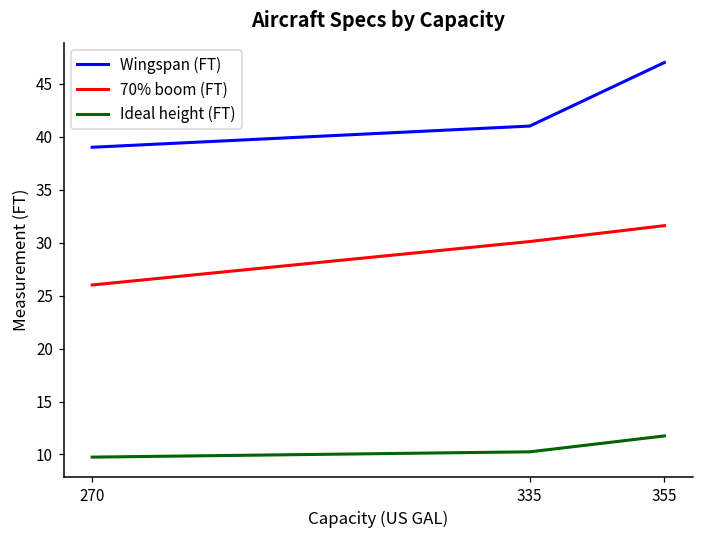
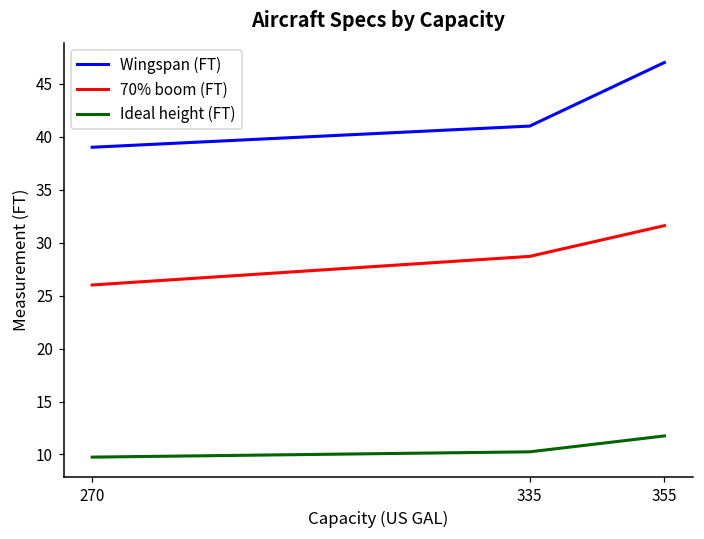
  {
    "Wingspan (FT)": {
      "270": 39,
      "335": 41,
      "355": 47
    },
    "70% boom (FT)": {
      "270": 26,
-     "335": 30,
+     "335": 29,
      "355": 32
    },
    "Ideal height (FT)": {
      "270": 10,
      "335": 10,
      "355": 12
    }
  }
